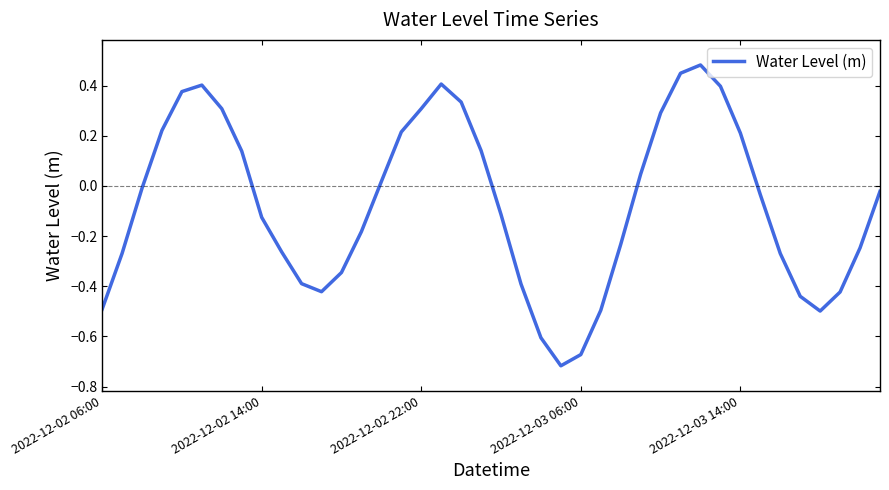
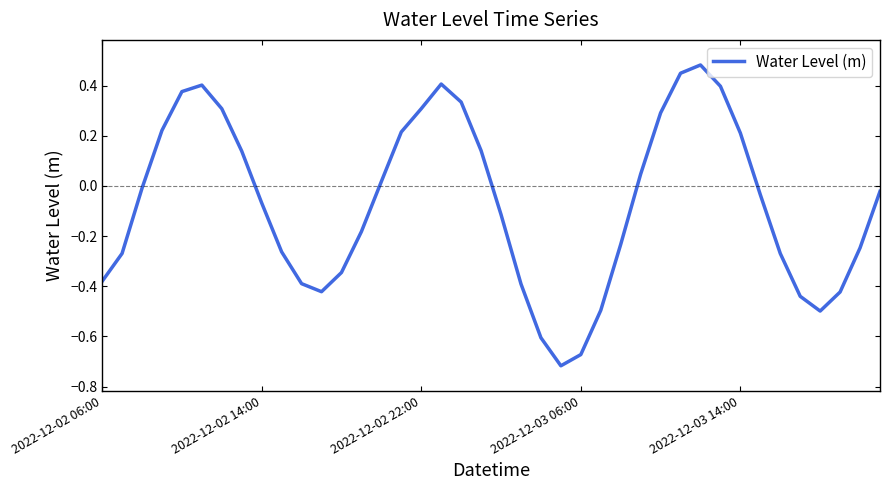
  {
-   "2022-12-02 06:00": -0.49,
-   "2022-12-02 14:00": -0.13,
+   "2022-12-02 06:00": -0.38,
+   "2022-12-02 14:00": -0.07,
    "2022-12-02 22:00": 0.31,
    "2022-12-03 06:00": -0.67,
    "2022-12-03 14:00": 0.21
  }
